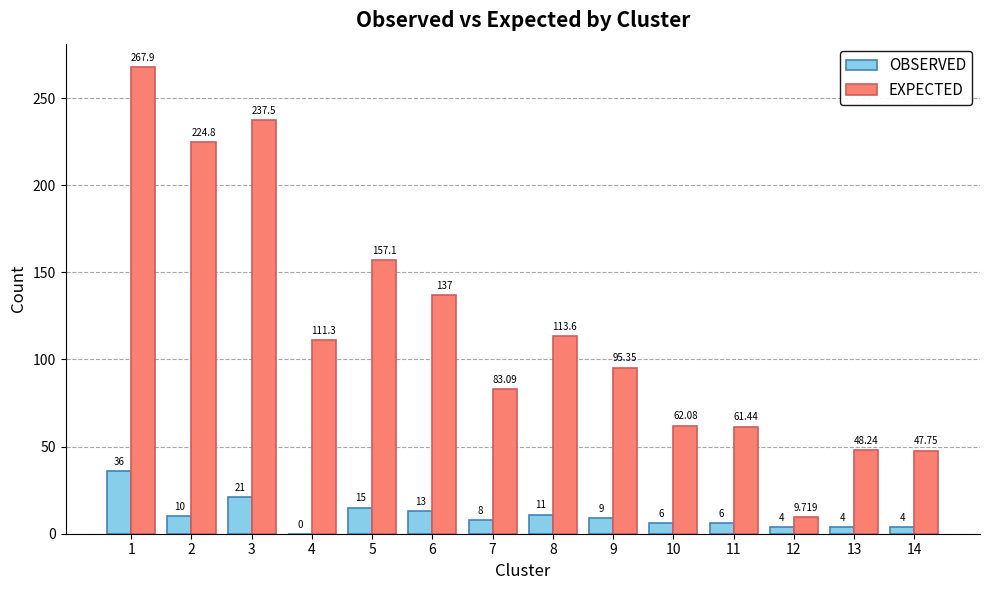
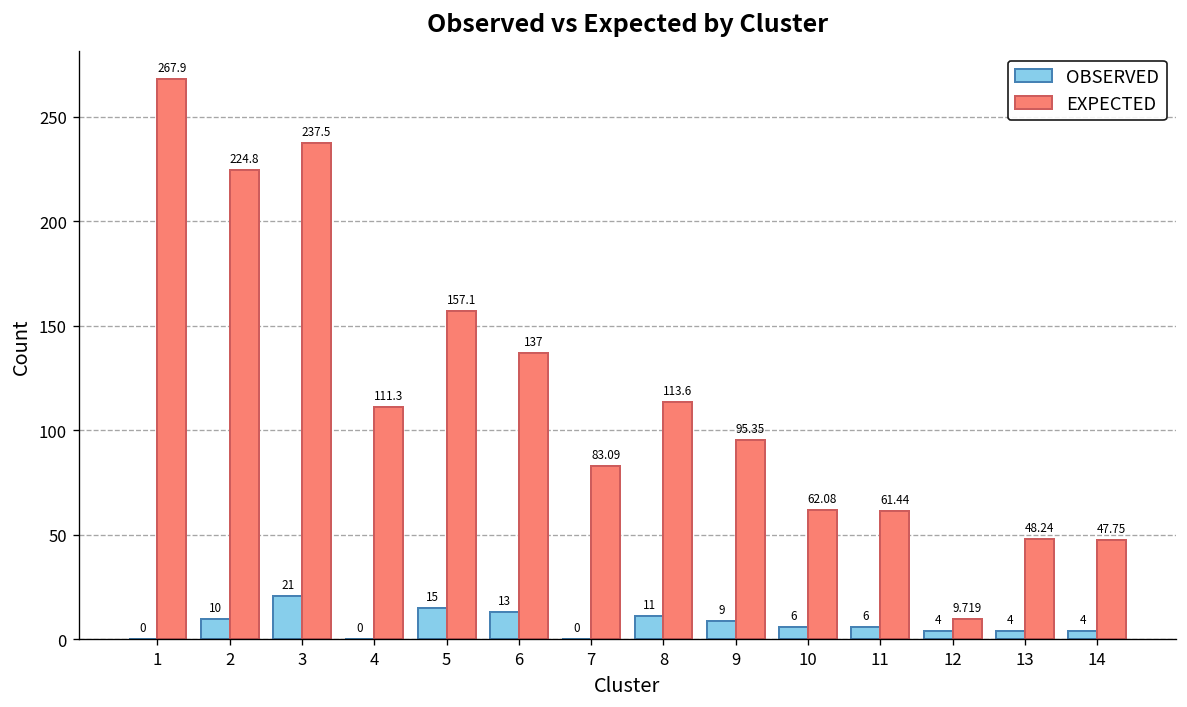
  {
    "OBSERVED": {
-     "1": 36,
+     "1": 0,
      "2": 10,
      "3": 21,
      "4": 0,
      "5": 15,
      "6": 13,
-     "7": 8,
+     "7": 0,
      "8": 11,
      "9": 9,
      "10": 6,
      "11": 6,
      "12": 4,
      "13": 4,
      "14": 4
    },
    "EXPECTED": {
      "1": 267.9,
      "2": 224.8,
      "3": 237.5,
      "4": 111.3,
      "5": 157.1,
      "6": 137,
      "7": 83.09,
      "8": 113.6,
      "9": 95.35,
      "10": 62.08,
      "11": 61.44,
      "12": 9.719,
      "13": 48.24,
      "14": 47.75
    }
  }
